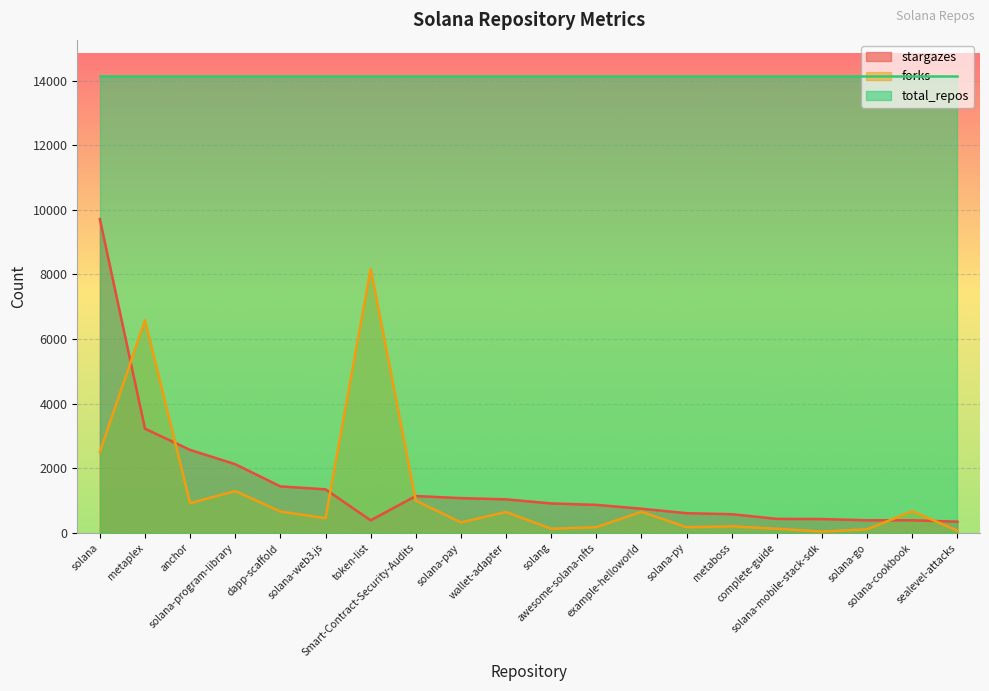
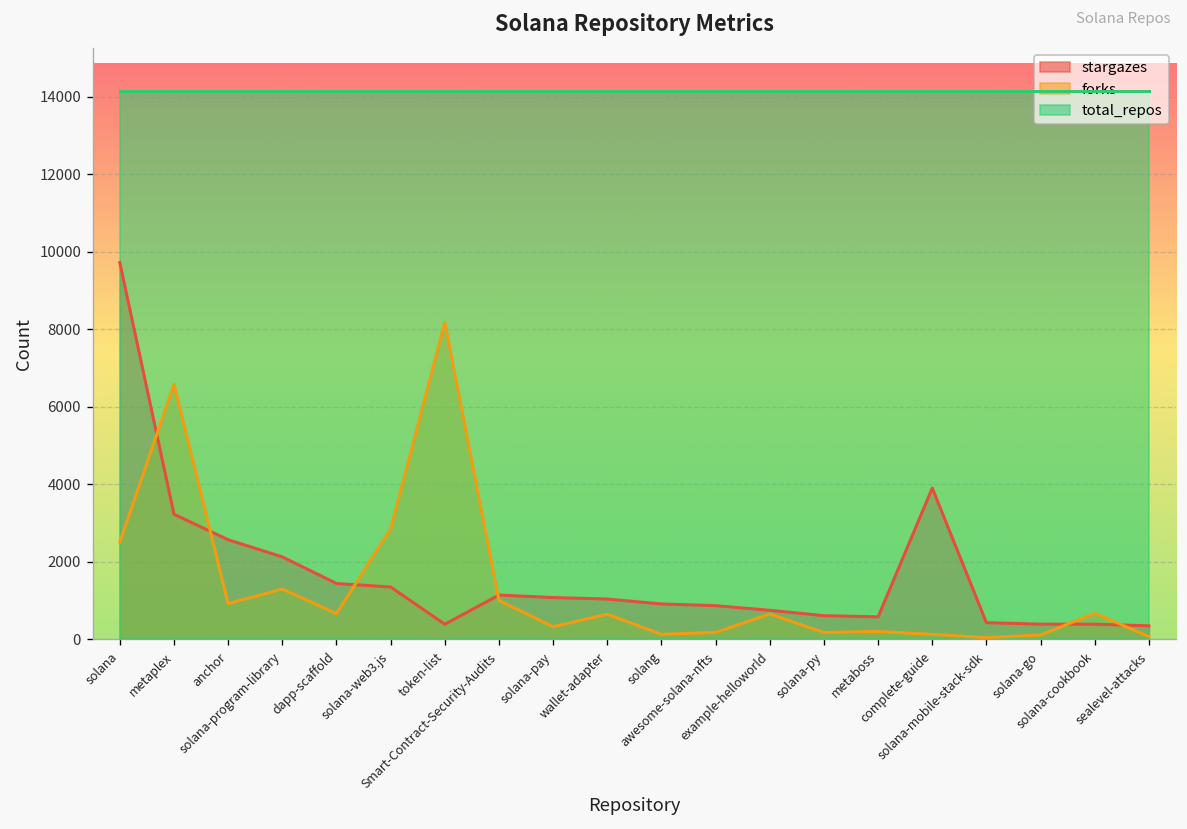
  {
    "stargazes": {
      "solana": 9700,
      "metaplex": 3200,
      "anchor": 2600,
      "solana-program-library": 2100,
      "dapp-scaffold": 1400,
      "solana-web3.js": 1300,
      "token-list": 400,
      "Smart-Contract-Security-Audits": 1100,
      "solana-pay": 1100,
      "wallet-adapter": 1000,
      "solang": 900,
      "awesome-solana-nfts": 900,
      "example-helloworld": 700,
      "solana-py": 600,
      "metaboss": 600,
-     "complete-guide": 400,
+     "complete-guide": 3900,
      "solana-mobile-stack-sdk": 400,
      "solana-go": 400,
      "solana-cookbook": 400,
      "sealevel-attacks": 300
    },
    "forks": {
      "solana": 2500,
      "metaplex": 6600,
      "anchor": 900,
      "solana-program-library": 1300,
      "dapp-scaffold": 700,
-     "solana-web3.js": 500,
+     "solana-web3.js": 2800,
      "token-list": 8200,
      "Smart-Contract-Security-Audits": 1000,
      "solana-pay": 300,
      "wallet-adapter": 600,
      "solang": 100,
      "awesome-solana-nfts": 200,
      "example-helloworld": 700,
      "solana-py": 200,
      "metaboss": 200,
      "complete-guide": 100,
      "solana-mobile-stack-sdk": 0,
      "solana-go": 100,
      "solana-cookbook": 700,
      "sealevel-attacks": 100
    },
    "total_repos": {
      "solana": 14100,
      "metaplex": 14100,
      "anchor": 14100,
      "solana-program-library": 14100,
      "dapp-scaffold": 14100,
      "solana-web3.js": 14100,
      "token-list": 14100,
      "Smart-Contract-Security-Audits": 14100,
      "solana-pay": 14100,
      "wallet-adapter": 14100,
      "solang": 14100,
      "awesome-solana-nfts": 14100,
      "example-helloworld": 14100,
      "solana-py": 14100,
      "metaboss": 14100,
      "complete-guide": 14100,
      "solana-mobile-stack-sdk": 14100
    }
  }
